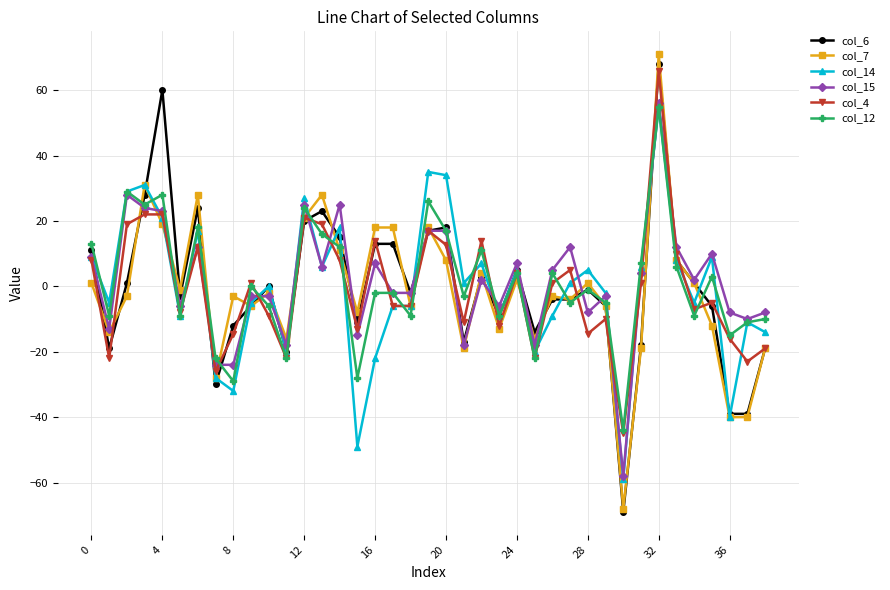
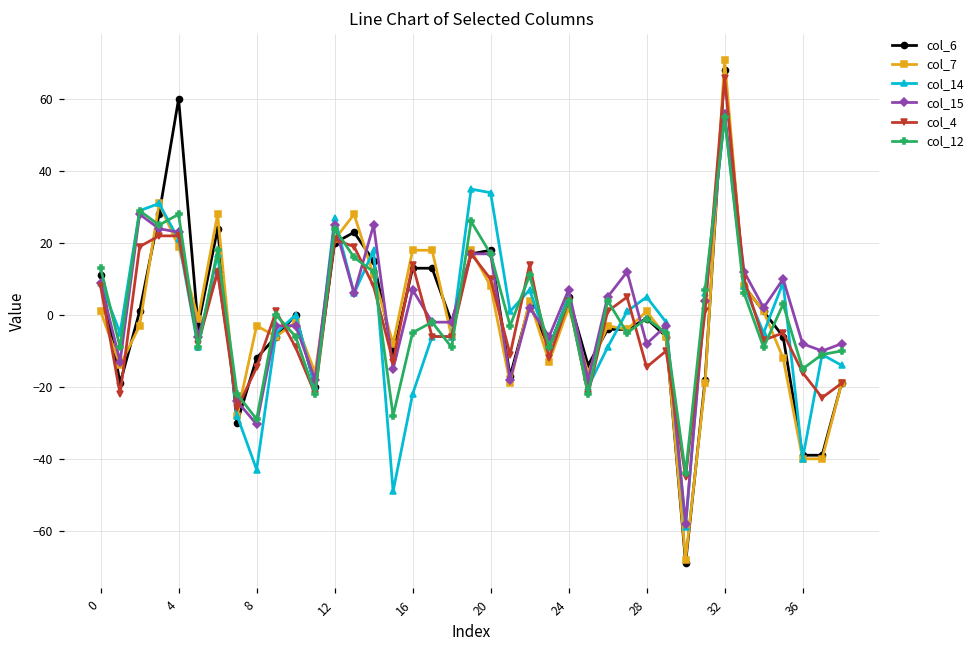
  {
    "col_6": {
      "0": 11,
      "4": 60,
      "8": -12,
      "12": 20,
      "16": 13,
      "20": 18,
      "32": 68,
      "36": -39
    },
    "col_7": {
      "0": 1,
      "4": 19,
      "8": -3,
      "16": 18,
      "20": 8,
      "24": 2,
      "28": 1,
      "32": 71
    },
    "col_14": {
      "4": 21,
-     "8": -32,
+     "8": -43,
      "12": 27,
      "16": -22,
      "20": 34,
      "28": 5
    },
    "col_15": {
      "4": 23,
-     "8": -24,
+     "8": -30,
      "12": 25,
      "16": 7,
      "24": 7,
      "28": -8,
      "32": 56,
      "36": -8
    },
    "col_4": {
      "0": 8,
      "4": 22,
      "8": -15,
      "16": 14,
-     "20": 13,
+     "20": 10,
      "28": -15,
      "32": 66,
      "36": -16
    },
    "col_12": {
      "0": 13,
      "4": 28,
      "8": -29,
      "12": 24,
-     "16": -2,
+     "16": -5,
      "36": -15
    }
  }
